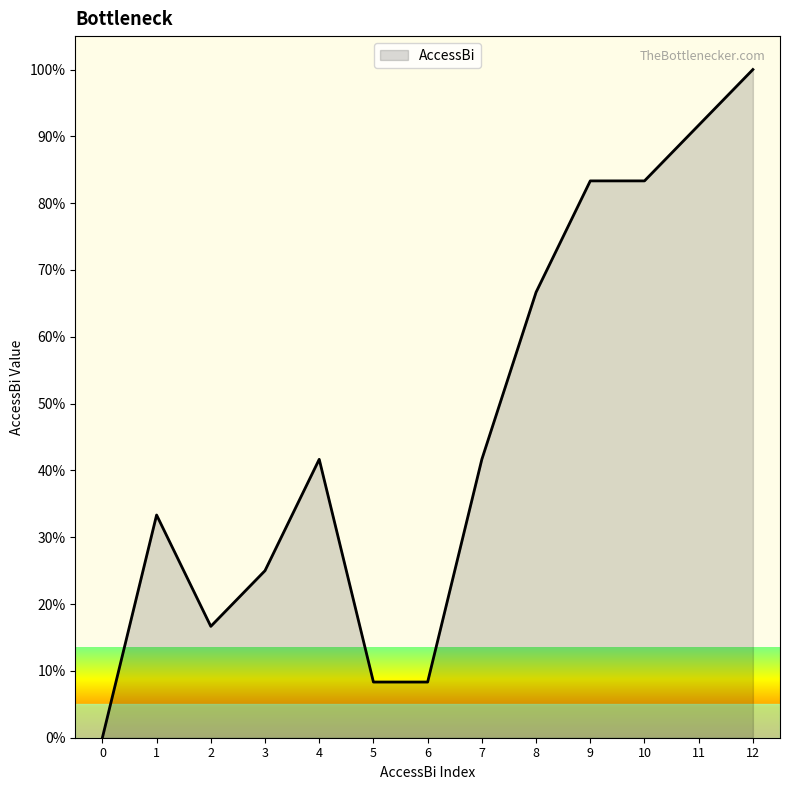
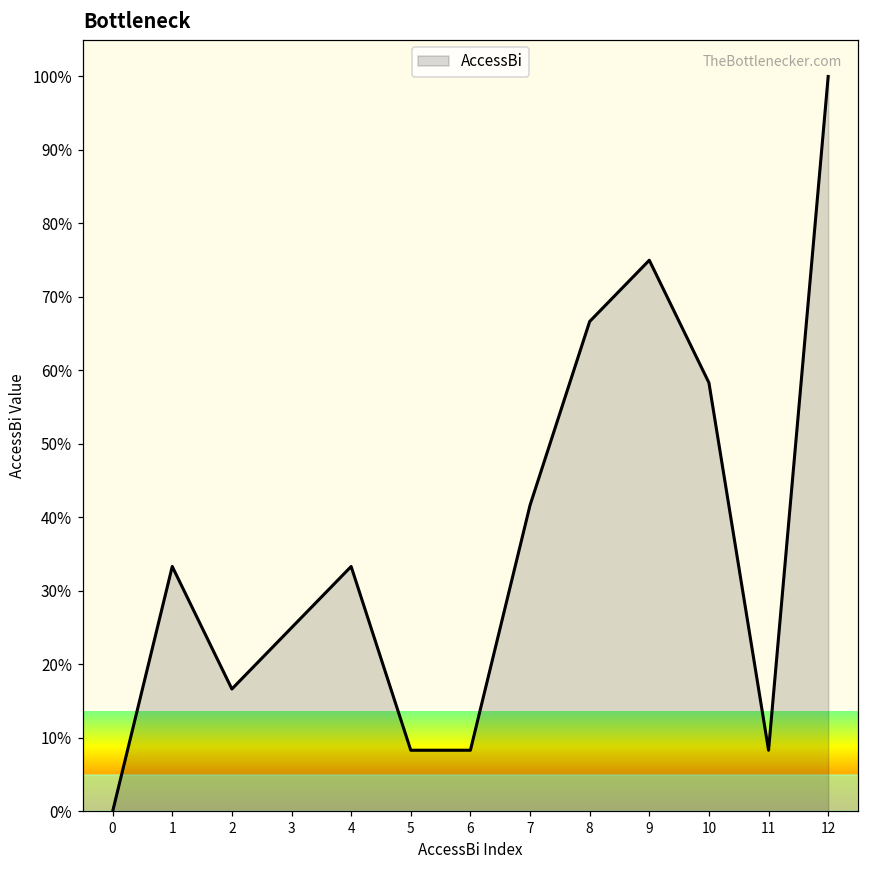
  {
    "1": "33%",
    "2": "17%",
    "3": "25%",
-   "4": "42%",
+   "4": "33%",
    "5": "8%",
    "6": "8%",
    "7": "42%",
    "8": "67%",
-   "9": "83%",
-   "10": "83%",
-   "11": "92%",
+   "9": "75%",
+   "10": "58%",
+   "11": "8%",
    "12": "100%"
  }
